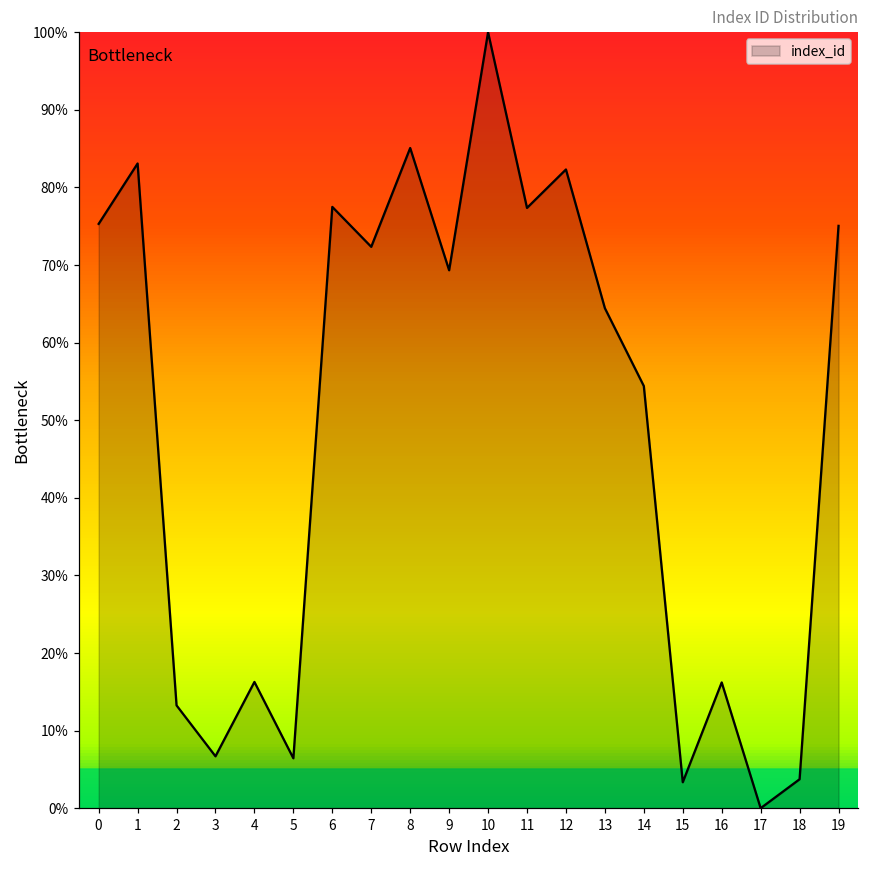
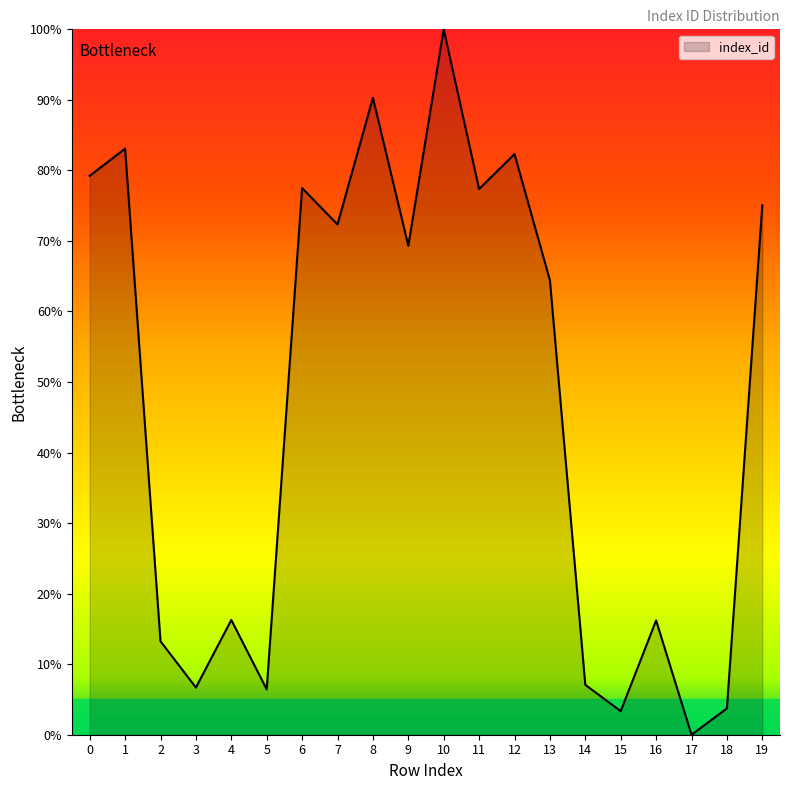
  {
-   "0": "75%",
+   "0": "79%",
    "1": "83%",
    "2": "13%",
    "3": "7%",
    "4": "16%",
    "5": "6%",
    "6": "77%",
    "7": "72%",
-   "8": "85%",
+   "8": "90%",
    "9": "69%",
    "10": "100%",
    "11": "77%",
    "12": "82%",
    "13": "64%",
-   "14": "54%",
+   "14": "7%",
    "16": "16%",
    "19": "75%"
  }
